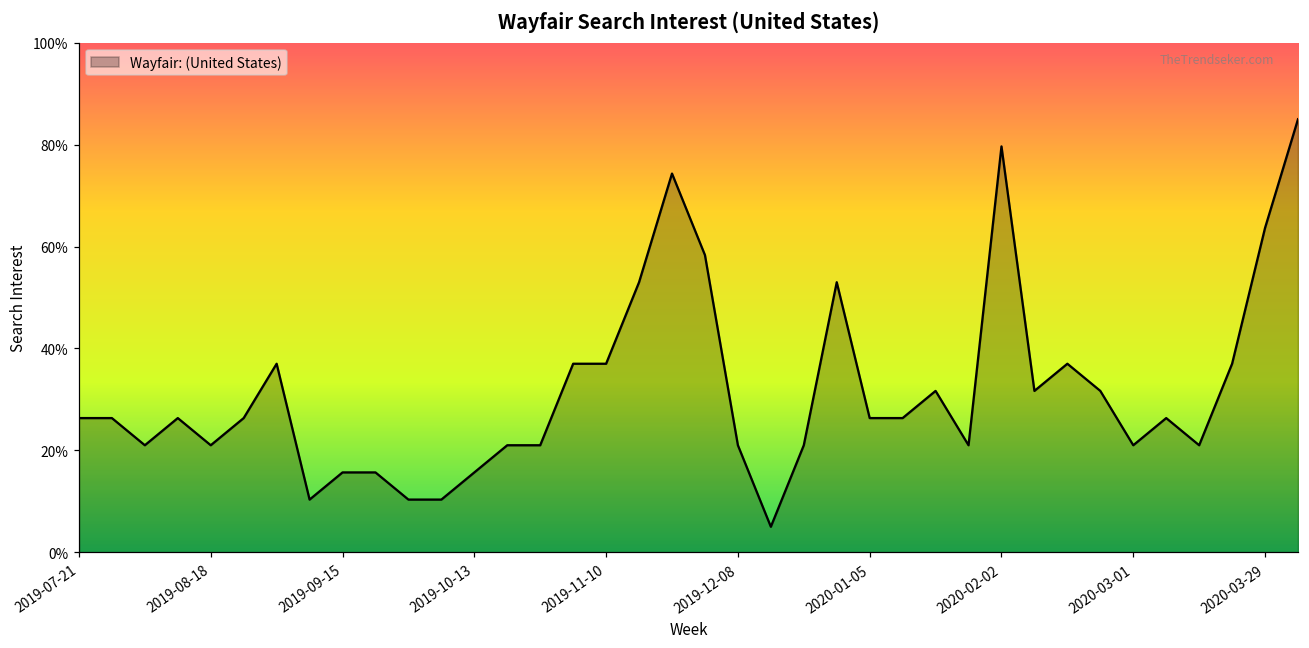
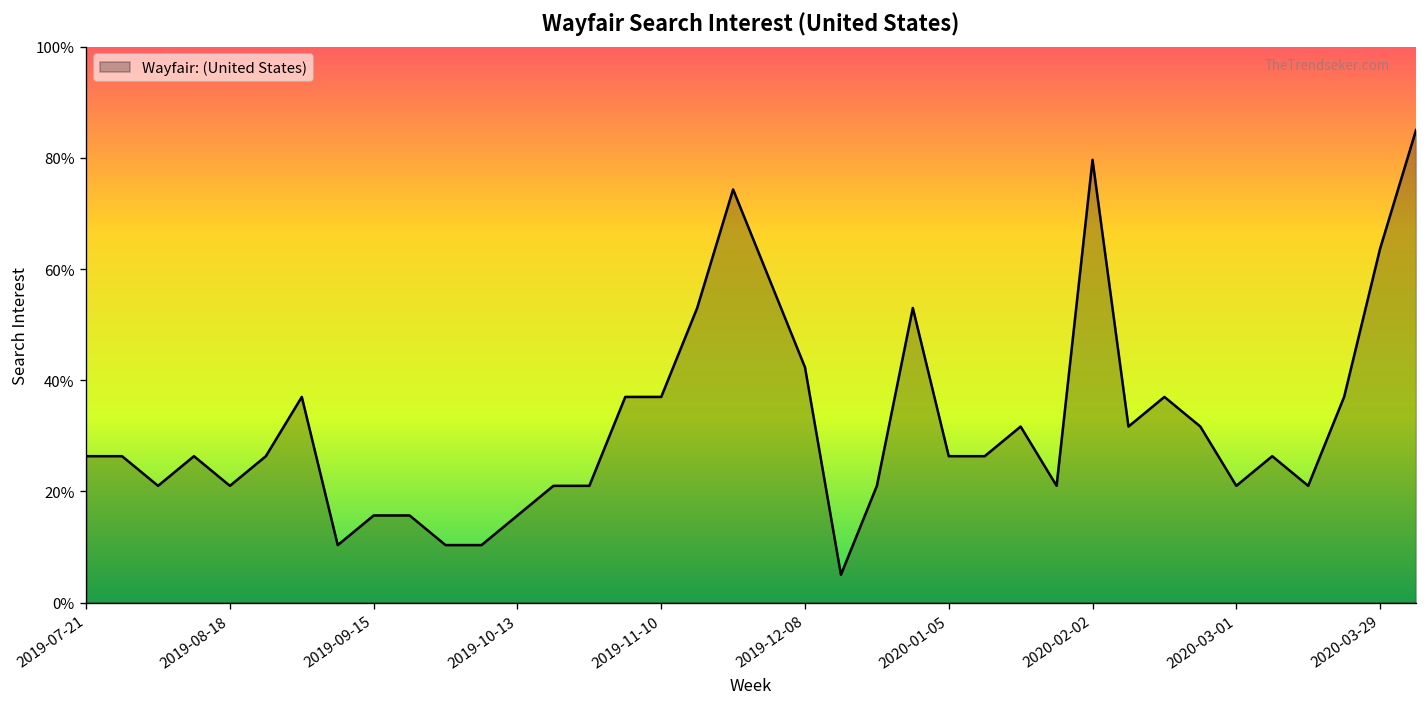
  {
    "2019-07-21": "26%",
    "2019-08-18": "21%",
    "2019-09-15": "16%",
    "2019-10-13": "16%",
    "2019-11-10": "37%",
-   "2019-12-08": "21%",
+   "2019-12-08": "42%",
    "2020-01-05": "26%",
    "2020-02-02": "80%",
    "2020-03-01": "21%",
    "2020-03-29": "64%"
  }
